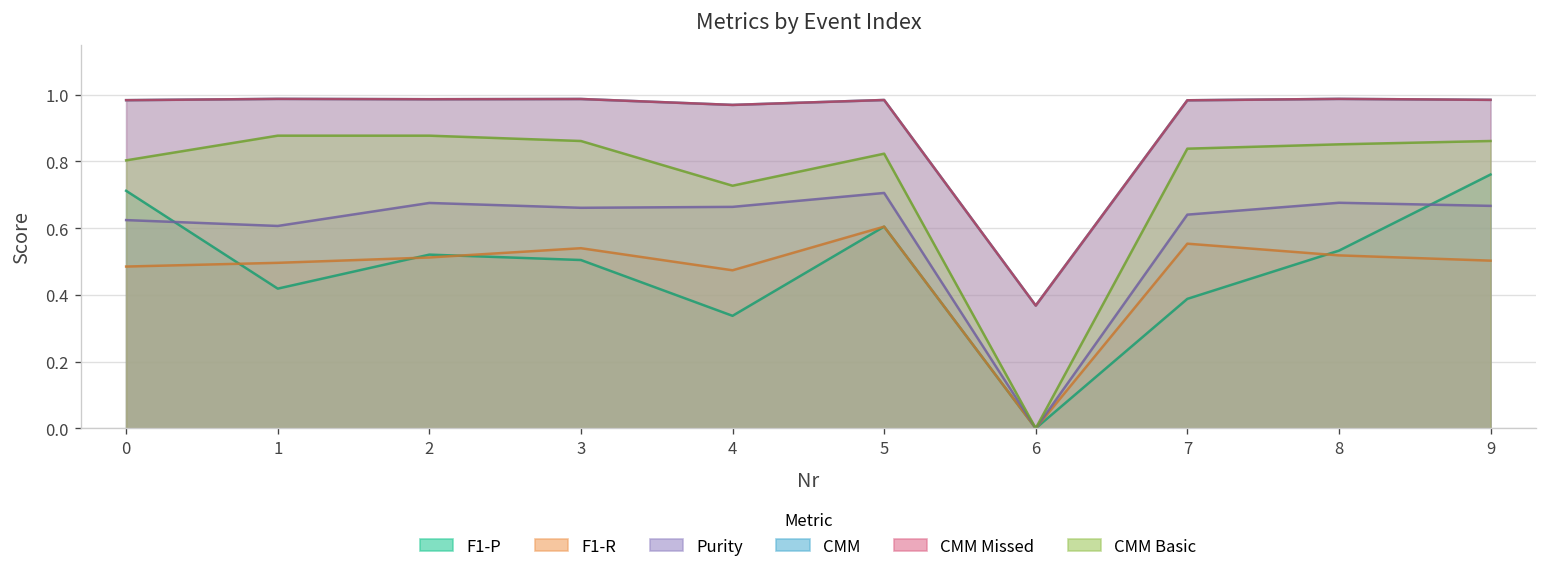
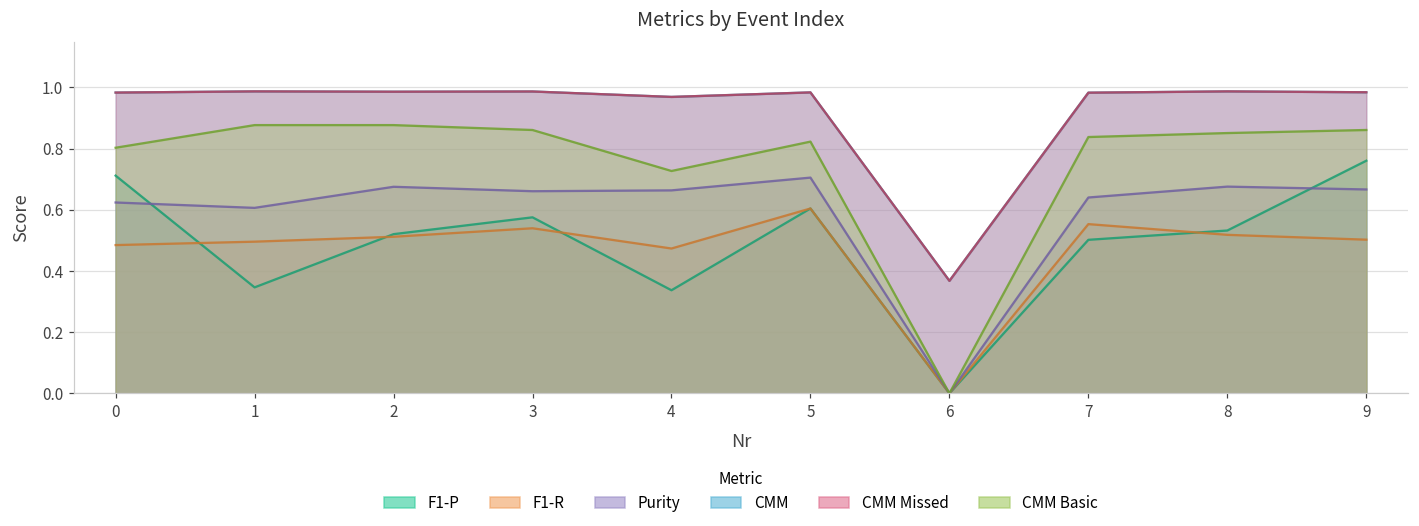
  {
    "F1-P": {
      "0": 0.71,
-     "1": 0.42,
-     "3": 0.50,
+     "1": 0.35,
+     "3": 0.58,
      "4": 0.34,
-     "7": 0.39,
+     "7": 0.50,
      "8": 0.53,
      "9": 0.76
    }
  }
